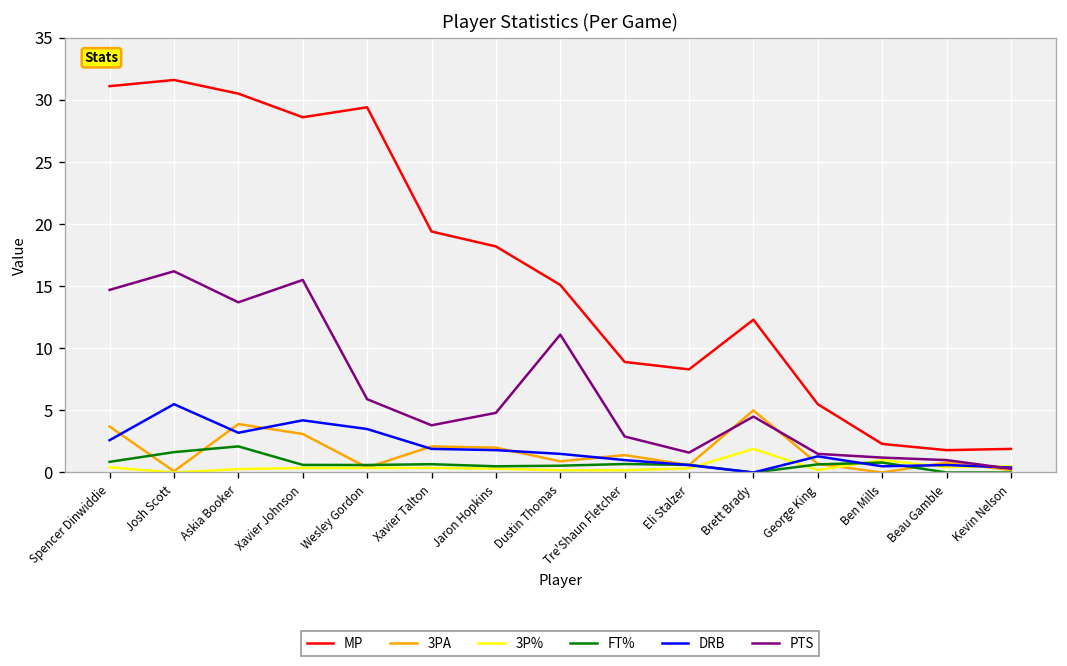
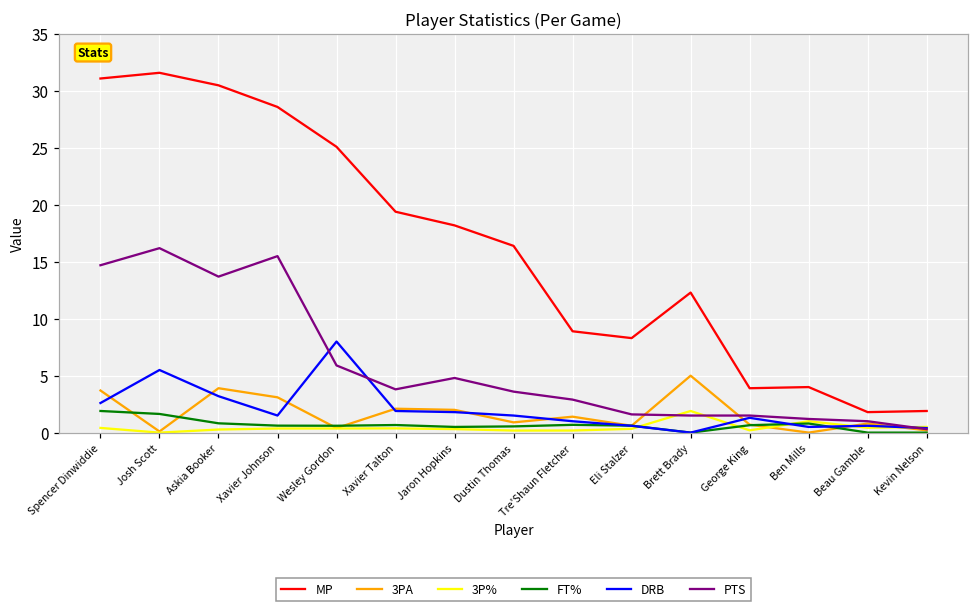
  {
    "MP": {
      "Spencer Dinwiddie": 31.1,
      "Josh Scott": 31.6,
      "Askia Booker": 30.5,
      "Xavier Johnson": 28.6,
-     "Wesley Gordon": 29.4,
+     "Wesley Gordon": 25.1,
      "Xavier Talton": 19.4,
      "Jaron Hopkins": 18.2,
-     "Dustin Thomas": 15.1,
+     "Dustin Thomas": 16.4,
      "Tre'Shaun Fletcher": 8.9,
      "Eli Stalzer": 8.3,
      "Brett Brady": 12.3,
-     "George King": 5.5,
-     "Ben Mills": 2.3,
+     "George King": 3.9,
+     "Ben Mills": 4.0,
      "Beau Gamble": 1.8,
      "Kevin Nelson": 1.9
    },
    "3PA": {
      "Spencer Dinwiddie": 3.7,
      "Askia Booker": 3.9,
      "Xavier Johnson": 3.1,
      "Dustin Thomas": 0.9,
      "Tre'Shaun Fletcher": 1.4,
      "Brett Brady": 5.0,
      "Ben Mills": 0.0
    },
    "3P%": {
      "Spencer Dinwiddie": 0.4,
      "Askia Booker": 0.3,
      "Xavier Johnson": 0.4,
      "Xavier Talton": 0.4,
      "Dustin Thomas": 0.2,
      "Tre'Shaun Fletcher": 0.2,
      "Eli Stalzer": 0.3,
      "Brett Brady": 1.9,
      "George King": 0.2
    },
    "FT%": {
-     "Spencer Dinwiddie": 0.9,
+     "Spencer Dinwiddie": 1.9,
      "Josh Scott": 1.6,
-     "Askia Booker": 2.1,
+     "Askia Booker": 0.8,
      "Xavier Johnson": 0.6,
      "Xavier Talton": 0.7,
      "Dustin Thomas": 0.5,
      "Tre'Shaun Fletcher": 0.7,
      "Beau Gamble": 0.0
    },
    "DRB": {
      "Spencer Dinwiddie": 2.6,
      "Josh Scott": 5.5,
      "Askia Booker": 3.2,
-     "Xavier Johnson": 4.2,
-     "Wesley Gordon": 3.5,
+     "Xavier Johnson": 1.5,
+     "Wesley Gordon": 8.0,
      "Dustin Thomas": 1.5,
      "Tre'Shaun Fletcher": 1.0,
      "Ben Mills": 0.5
    },
    "PTS": {
      "Spencer Dinwiddie": 14.7,
      "Josh Scott": 16.2,
      "Askia Booker": 13.7,
      "Xavier Johnson": 15.5,
      "Wesley Gordon": 5.9,
      "Xavier Talton": 3.8,
      "Jaron Hopkins": 4.8,
-     "Dustin Thomas": 11.1,
+     "Dustin Thomas": 3.6,
      "Tre'Shaun Fletcher": 2.9,
      "Eli Stalzer": 1.6,
-     "Brett Brady": 4.5
+     "Brett Brady": 1.5
    }
  }
